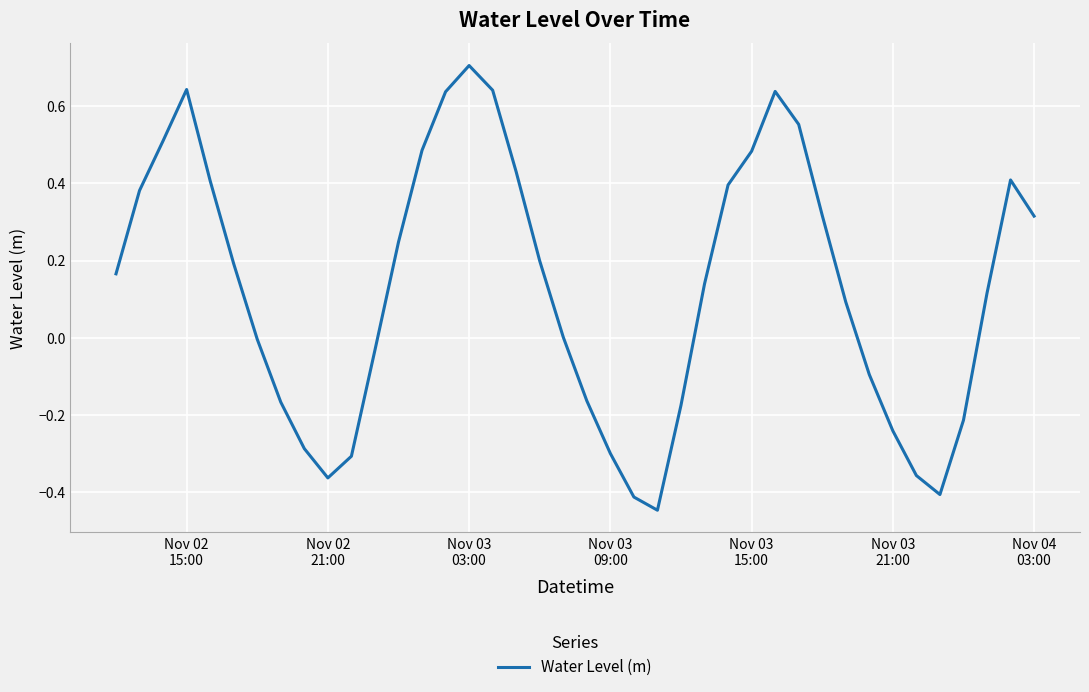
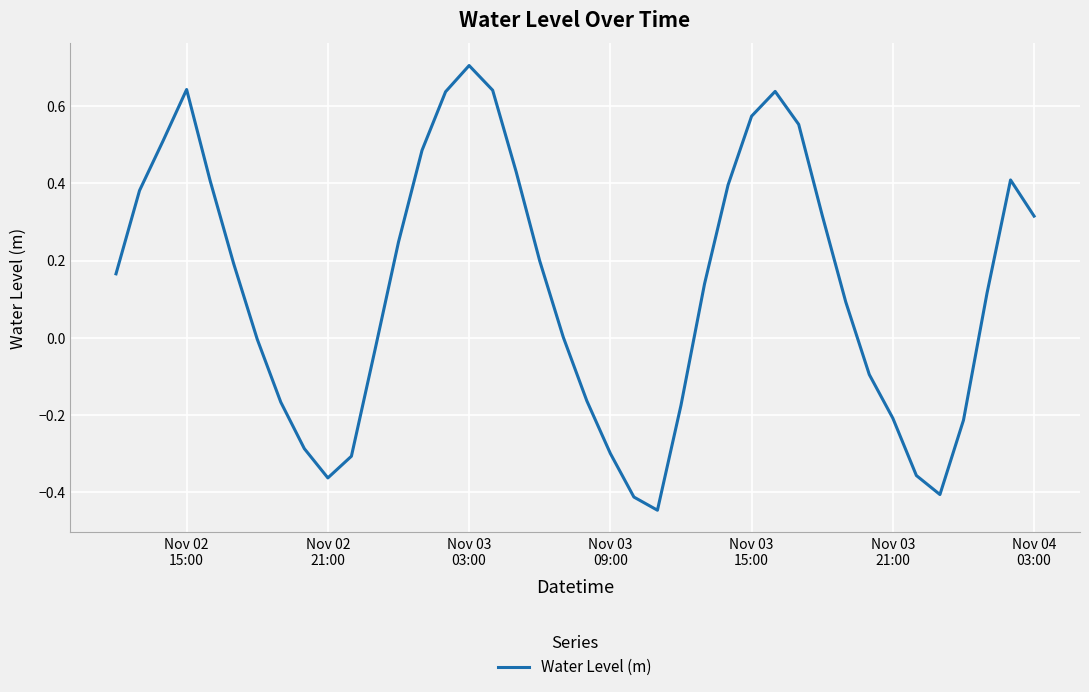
  {
    "Nov 02 15:00": 0.64,
    "Nov 02 21:00": -0.36,
    "Nov 03 03:00": 0.70,
    "Nov 03 09:00": -0.30,
-   "Nov 03 15:00": 0.48,
-   "Nov 03 21:00": -0.24,
+   "Nov 03 15:00": 0.57,
+   "Nov 03 21:00": -0.21,
    "Nov 04 03:00": 0.32
  }
